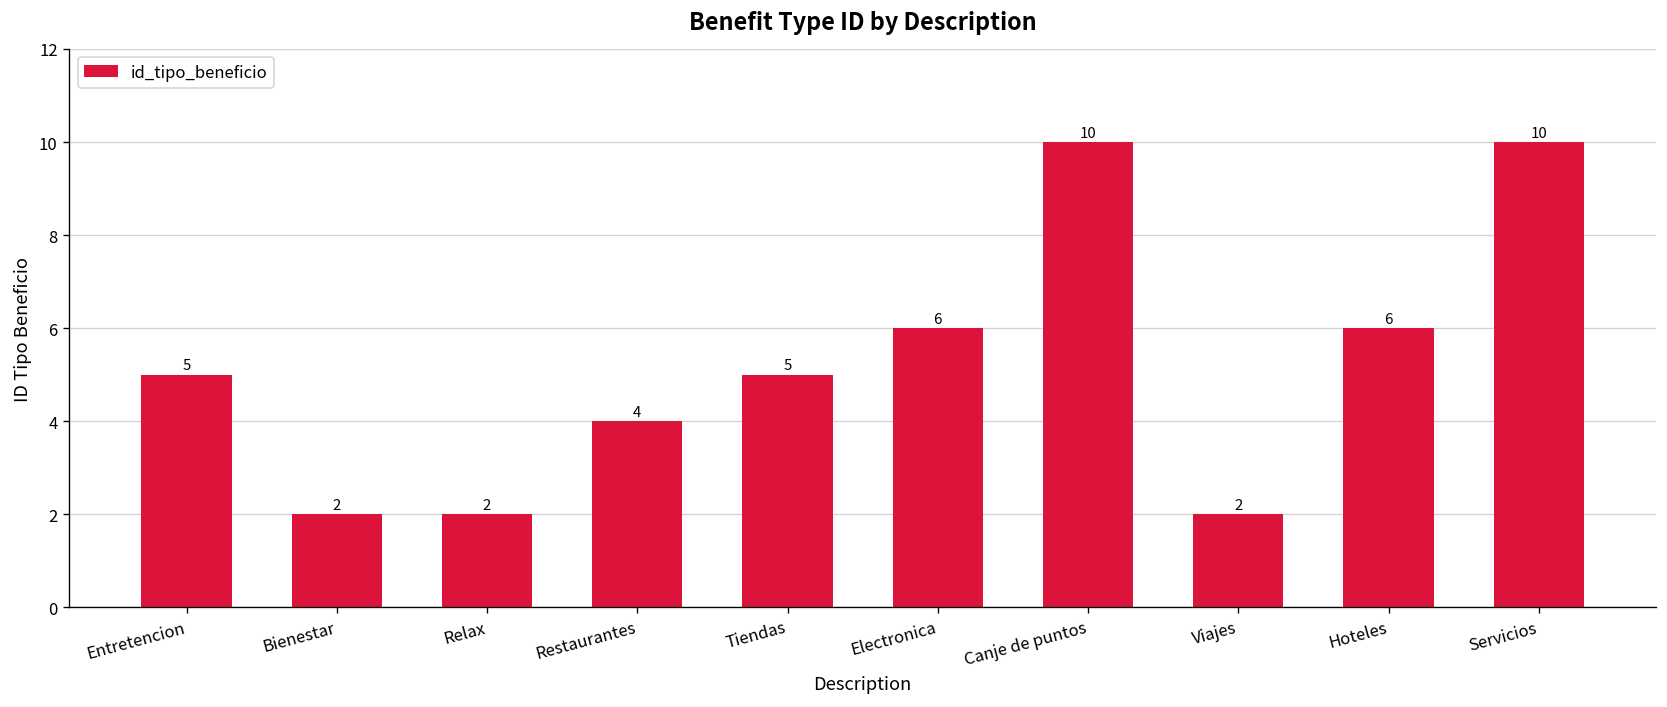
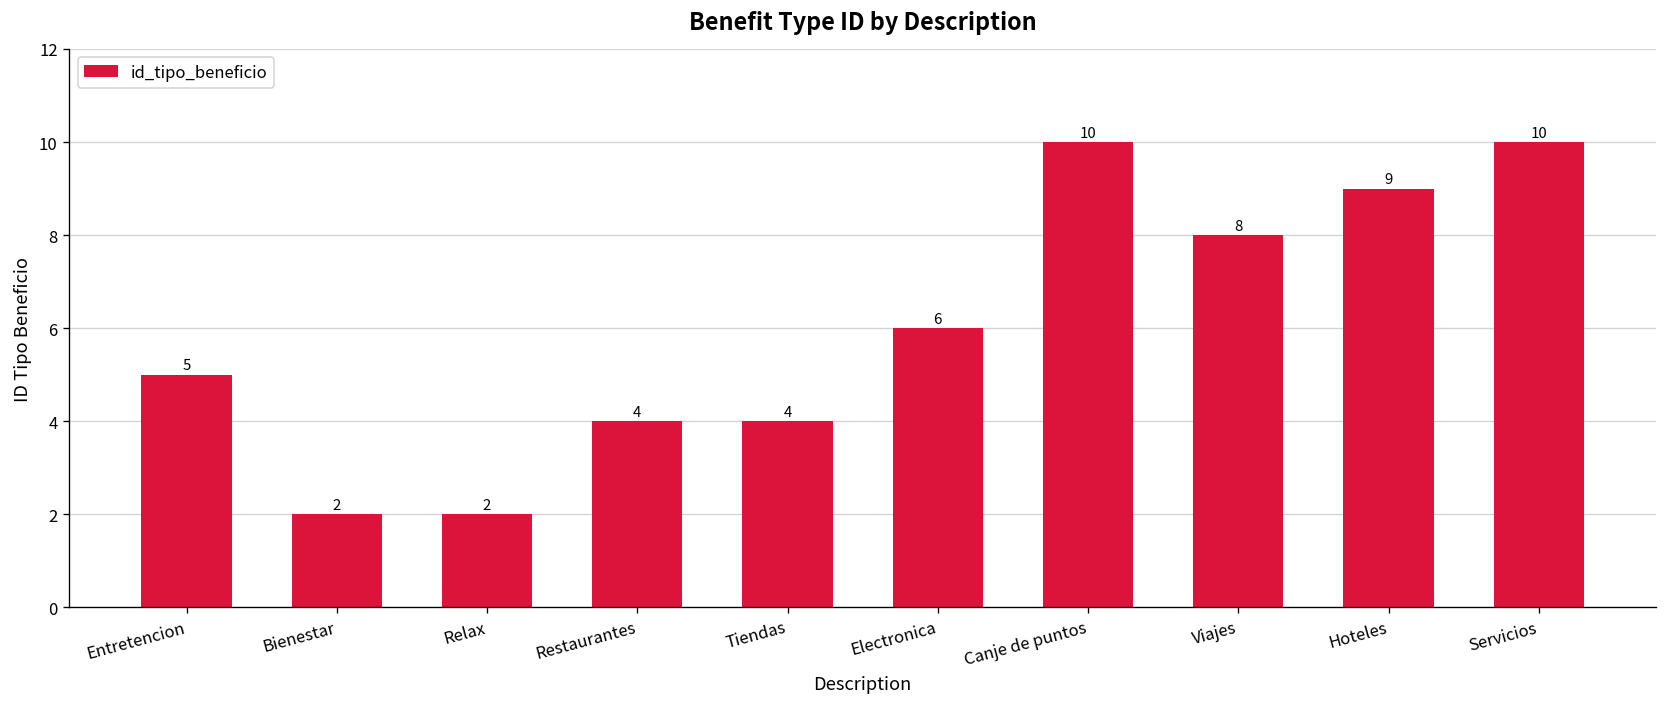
  {
    "Entretencion": 5,
    "Bienestar": 2,
    "Relax": 2,
    "Restaurantes": 4,
-   "Tiendas": 5,
+   "Tiendas": 4,
    "Electronica": 6,
    "Canje de puntos": 10,
-   "Viajes": 2,
-   "Hoteles": 6,
+   "Viajes": 8,
+   "Hoteles": 9,
    "Servicios": 10
  }
